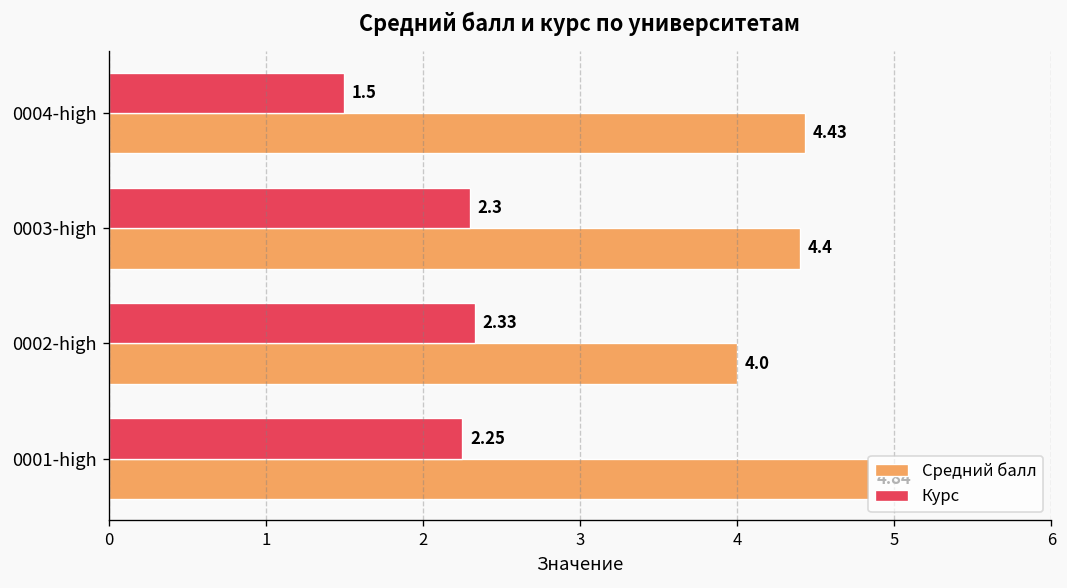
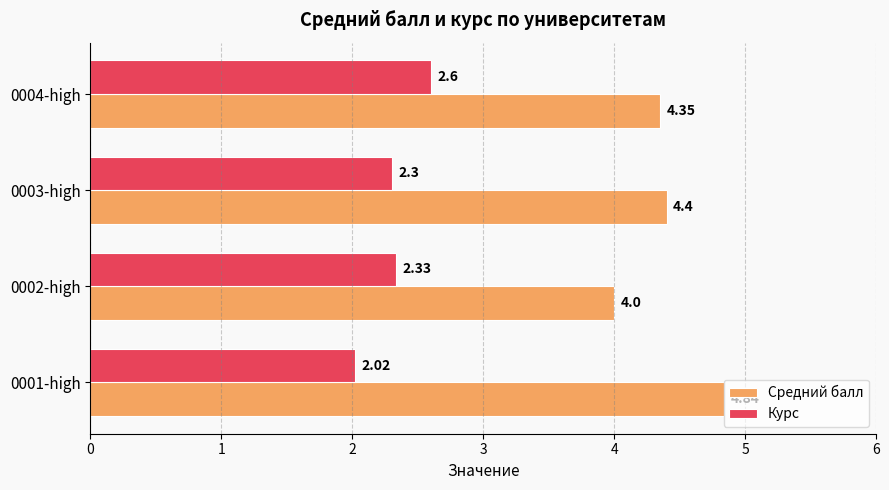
  {
    "Средний балл": {
-     "0004-high": 4.43,
+     "0004-high": 4.35,
      "0003-high": 4.4,
      "0002-high": 4.0
    },
    "Курс": {
-     "0004-high": 1.5,
+     "0004-high": 2.6,
      "0003-high": 2.3,
      "0002-high": 2.33,
-     "0001-high": 2.25
+     "0001-high": 2.02
    }
  }
